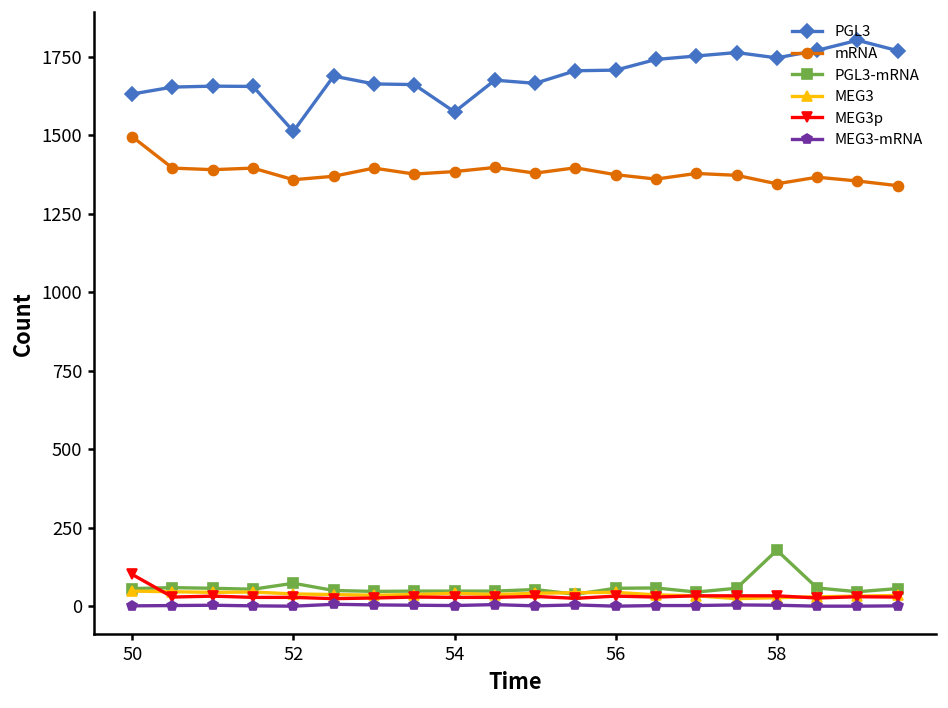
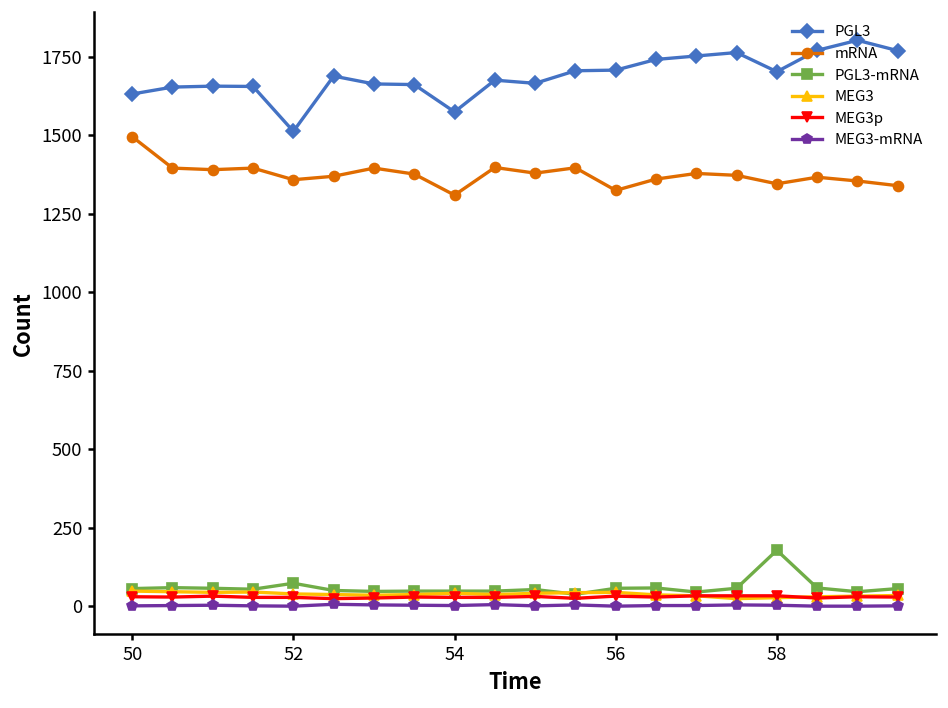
  {
    "PGL3": {
      "50": 1630,
      "52": 1510,
      "54": 1580,
      "56": 1710,
-     "58": 1750
+     "58": 1700
    },
    "mRNA": {
      "50": 1500,
      "52": 1360,
-     "54": 1390,
-     "56": 1380,
+     "54": 1310,
+     "56": 1330,
      "58": 1350
    },
    "PGL3-mRNA": {
      "52": 70,
      "56": 60,
      "58": 180
    },
    "MEG3": {
      "52": 40,
      "56": 50
    },
    "MEG3p": {
-     "50": 100,
+     "50": 30,
      "52": 30,
      "54": 30,
      "56": 30
    },
    "MEG3-mRNA": {
      "50": 0,
      "52": 0,
      "54": 0,
      "56": 0,
      "58": 0
    }
  }
